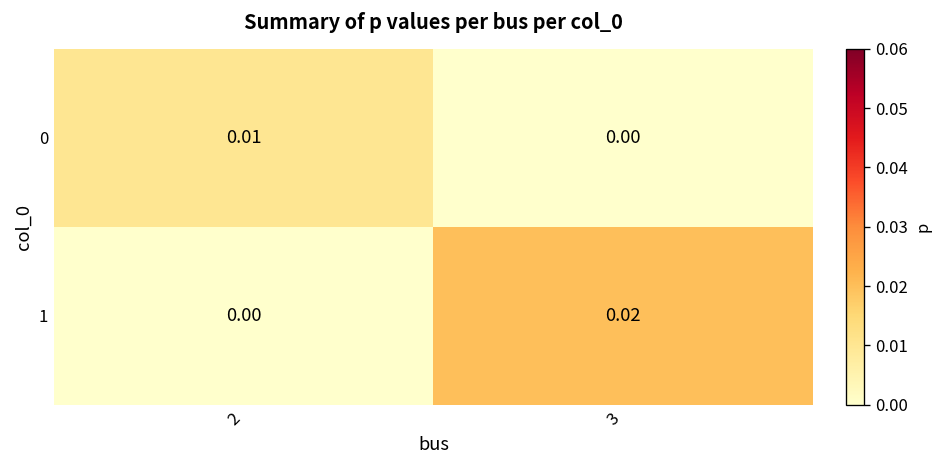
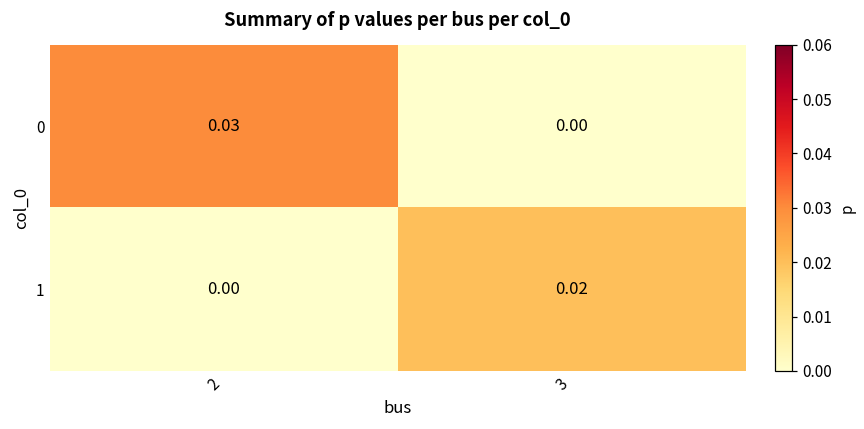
  {
    "0": {
-     "2": 0.01,
+     "2": 0.03,
      "3": 0.00
    },
    "1": {
      "2": 0.00,
      "3": 0.02
    }
  }
